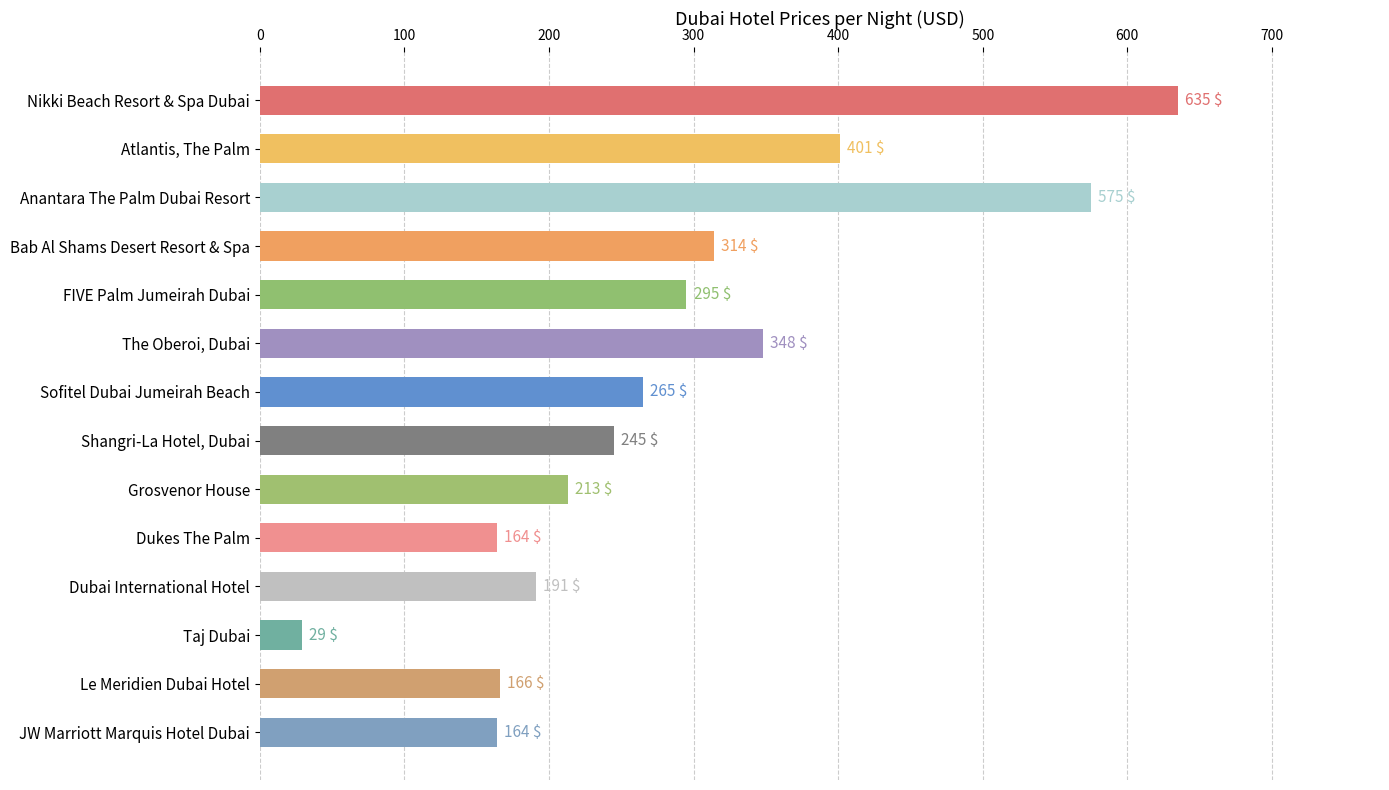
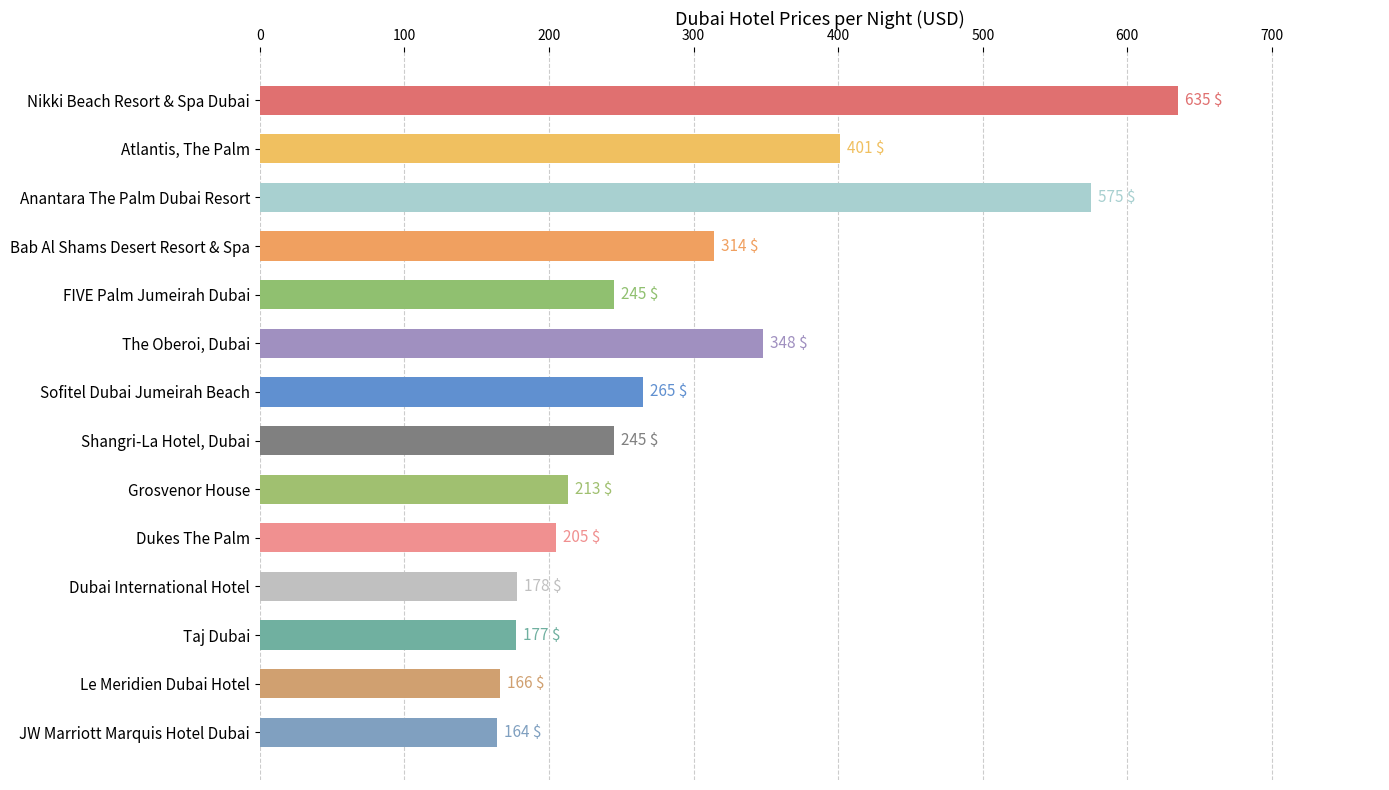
  {
    "Nikki Beach Resort & Spa Dubai": 635,
    "Atlantis, The Palm": 401,
    "Anantara The Palm Dubai Resort": 575,
    "Bab Al Shams Desert Resort & Spa": 314,
-   "FIVE Palm Jumeirah Dubai": 295,
+   "FIVE Palm Jumeirah Dubai": 245,
    "The Oberoi, Dubai": 348,
    "Sofitel Dubai Jumeirah Beach": 265,
    "Shangri-La Hotel, Dubai": 245,
    "Grosvenor House": 213,
-   "Dukes The Palm": 164,
-   "Dubai International Hotel": 191,
-   "Taj Dubai": 29,
+   "Dukes The Palm": 205,
+   "Dubai International Hotel": 178,
+   "Taj Dubai": 177,
    "Le Meridien Dubai Hotel": 166,
    "JW Marriott Marquis Hotel Dubai": 164
  }
